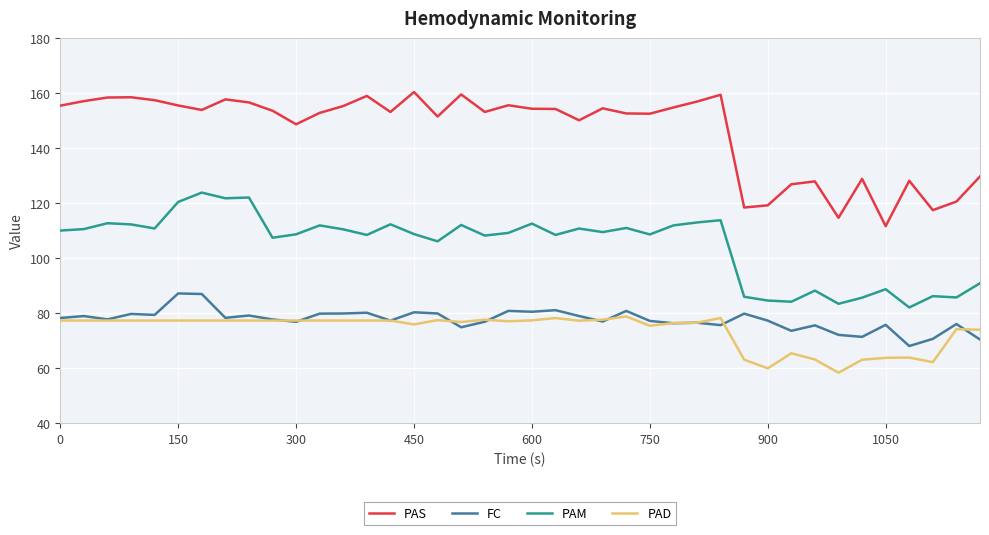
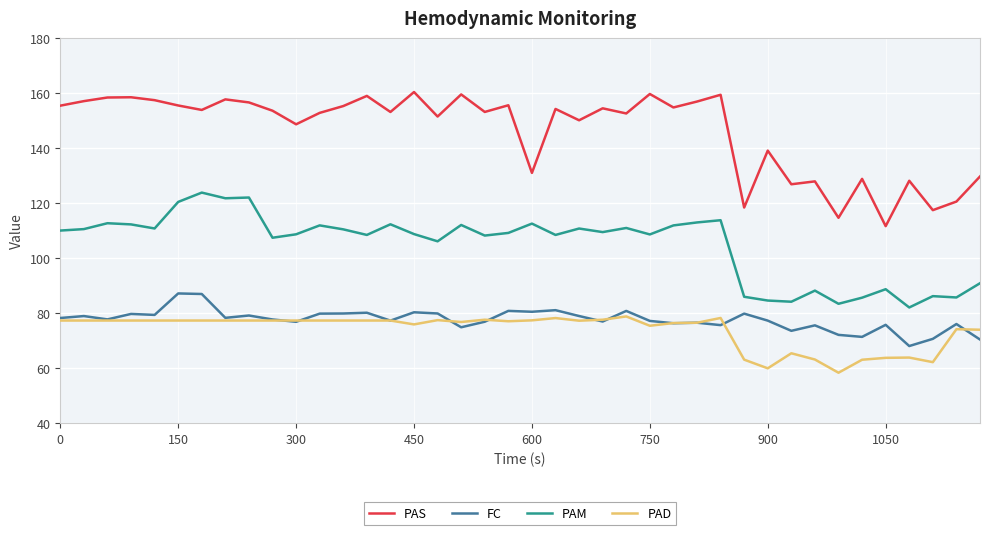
  {
    "PAS": {
      "0": 156,
      "150": 156,
      "300": 149,
      "450": 160,
-     "600": 154,
-     "750": 153,
-     "900": 119,
+     "600": 131,
+     "750": 160,
+     "900": 139,
      "1050": 112
    },
    "PAD": {
      "150": 77,
      "450": 76,
      "600": 77,
      "750": 76,
      "900": 60,
      "1050": 64
    }
  }
